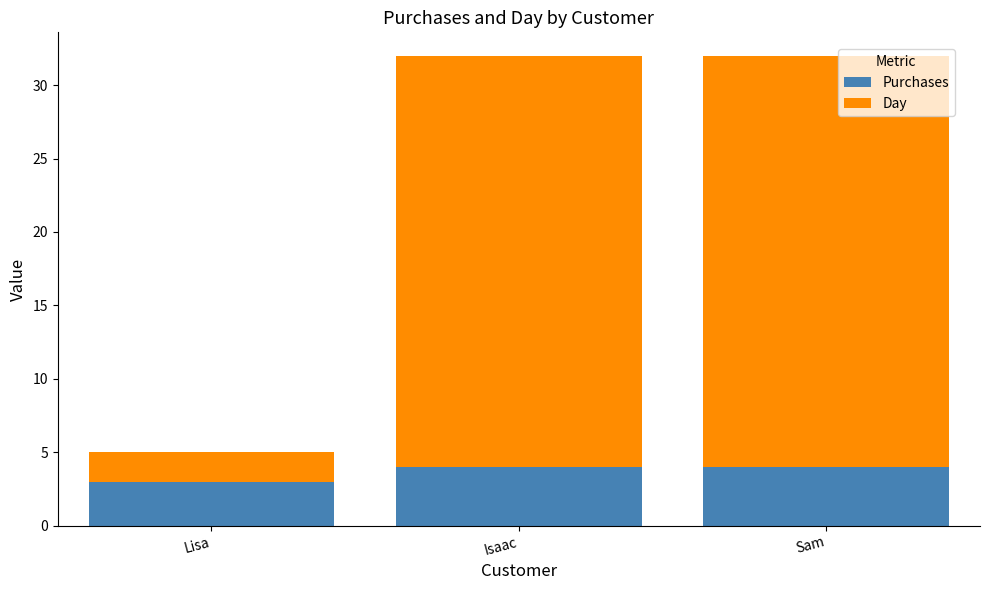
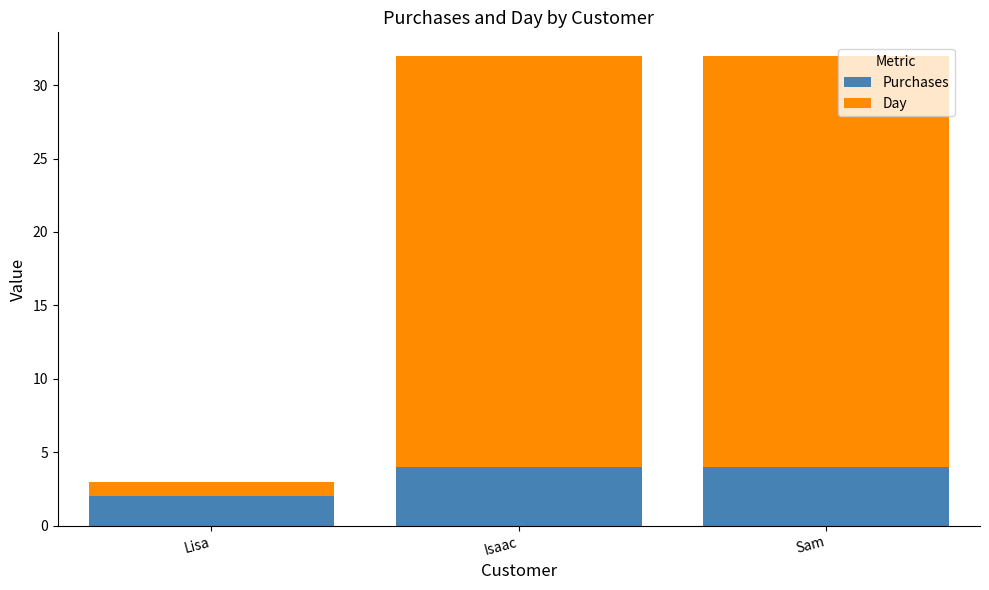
  {
    "Purchases": {
-     "Lisa": 3,
+     "Lisa": 2,
      "Isaac": 4,
      "Sam": 4
    },
    "Day": {
-     "Lisa": 2,
+     "Lisa": 1,
      "Isaac": 28,
      "Sam": 28
    }
  }
